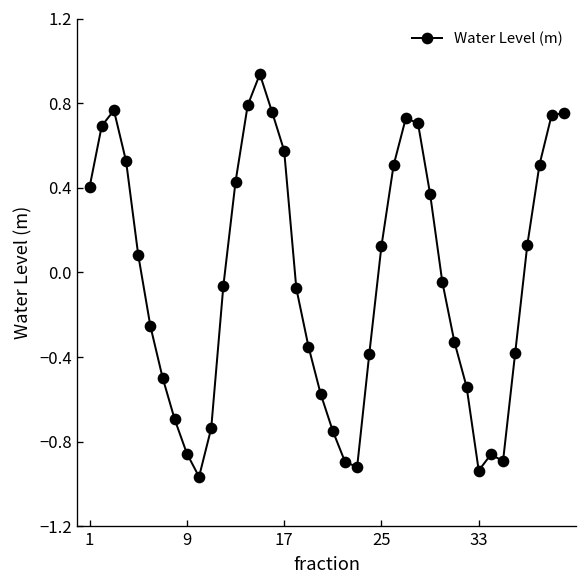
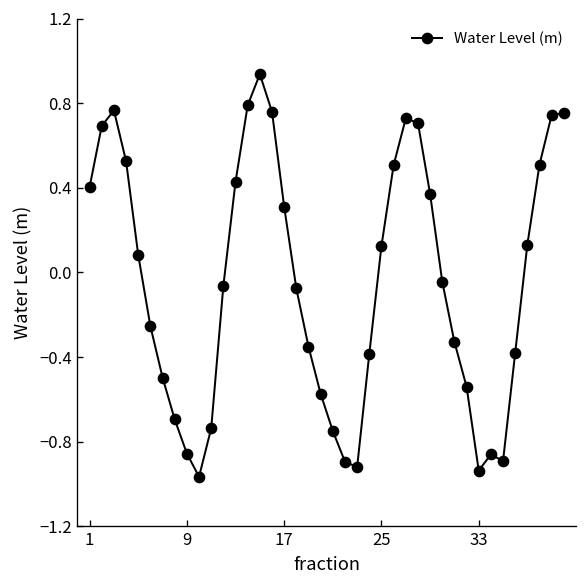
  {
    "1": 0.40,
    "9": -0.86,
-   "17": 0.58,
+   "17": 0.31,
    "25": 0.12,
    "33": -0.94
  }
